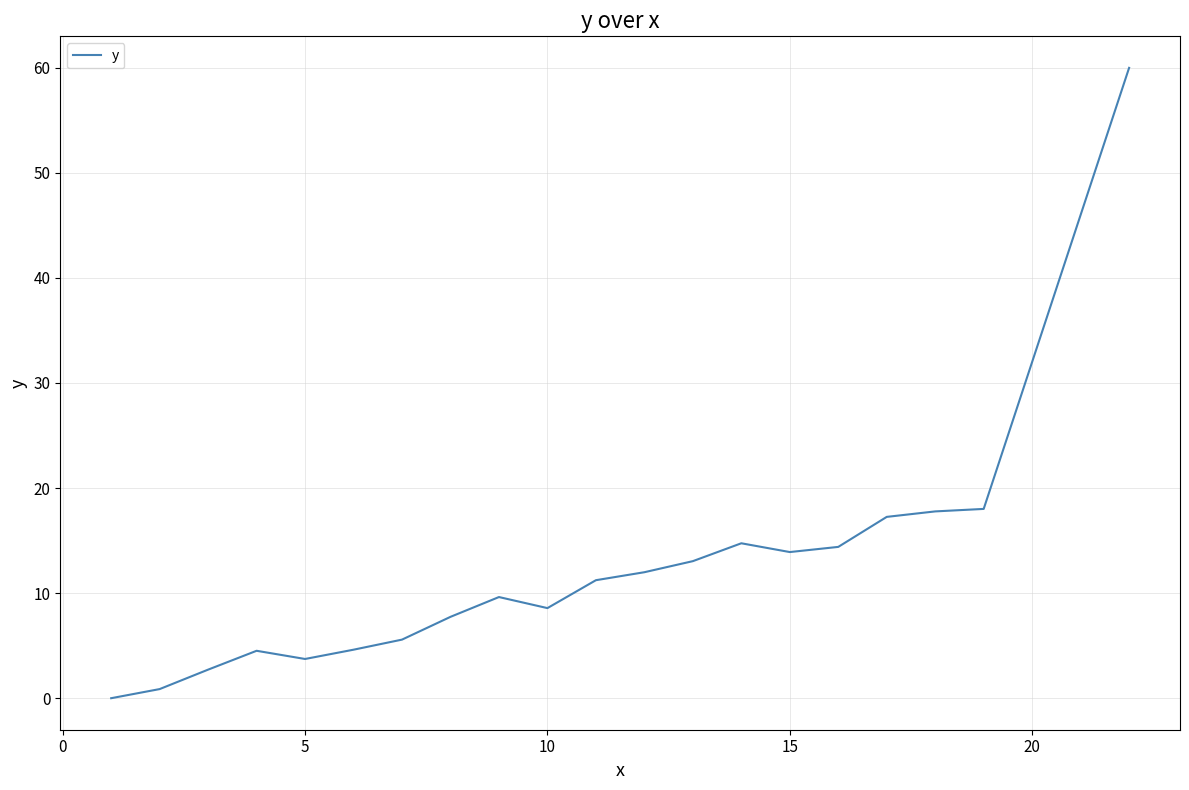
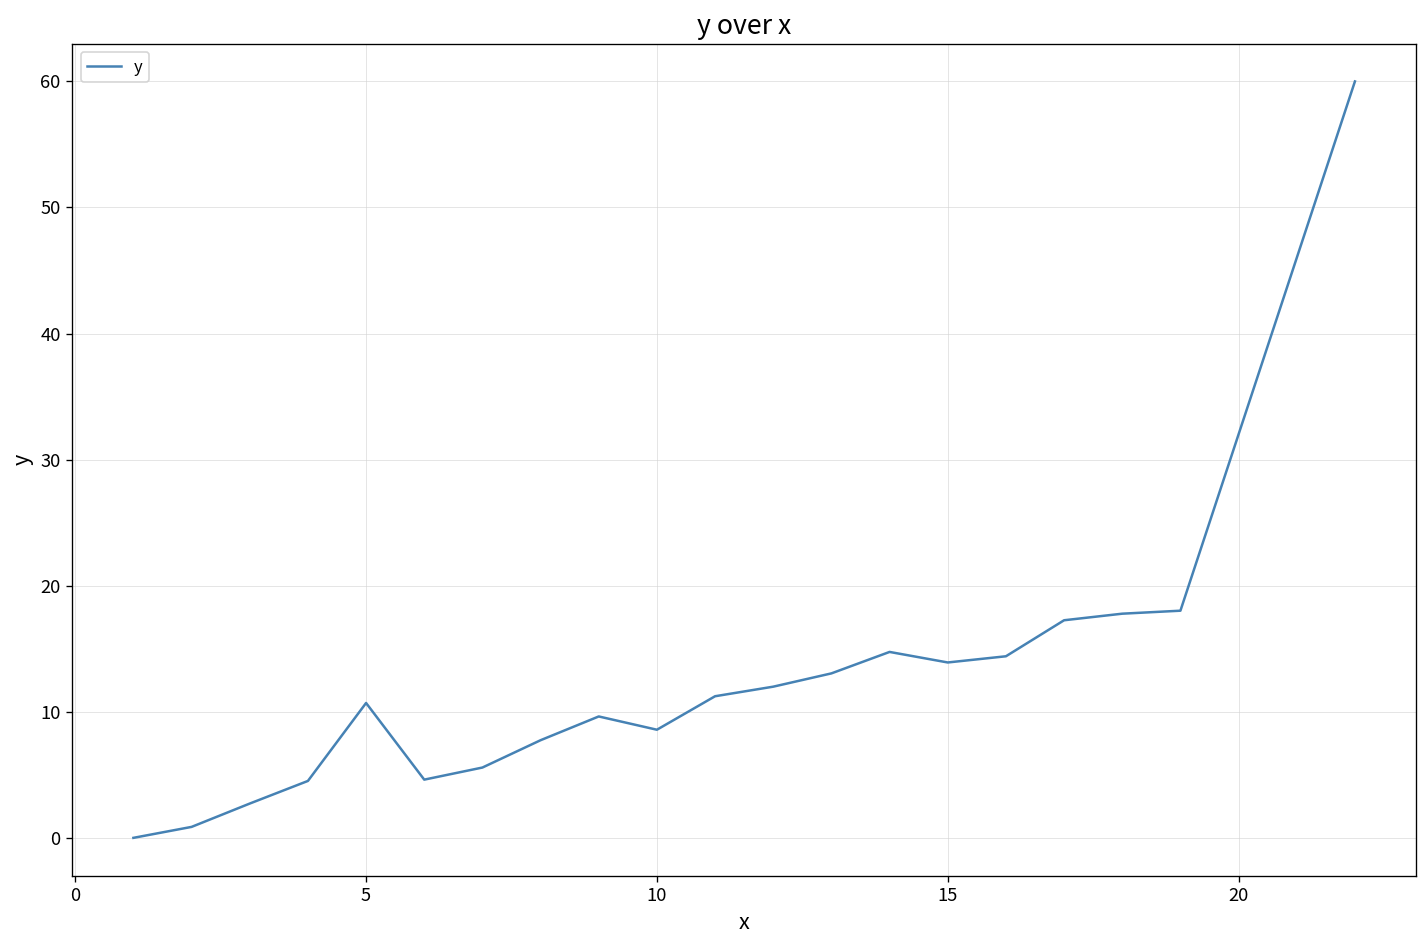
  {
-   "5": 3.7,
+   "5": 10.7,
    "10": 8.6,
    "15": 13.9
  }
